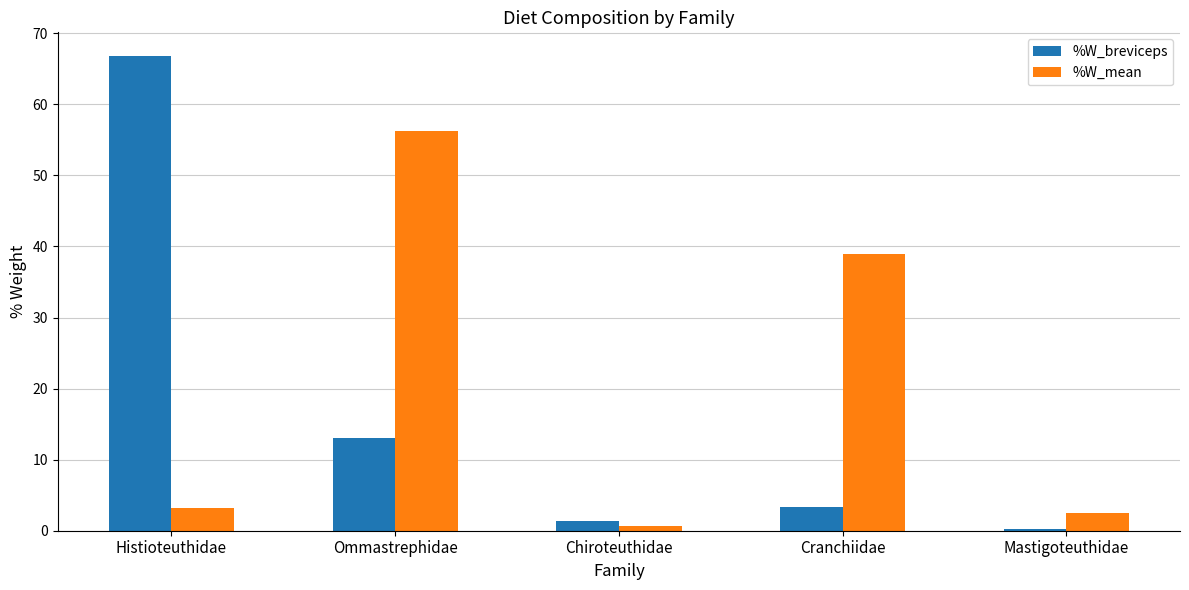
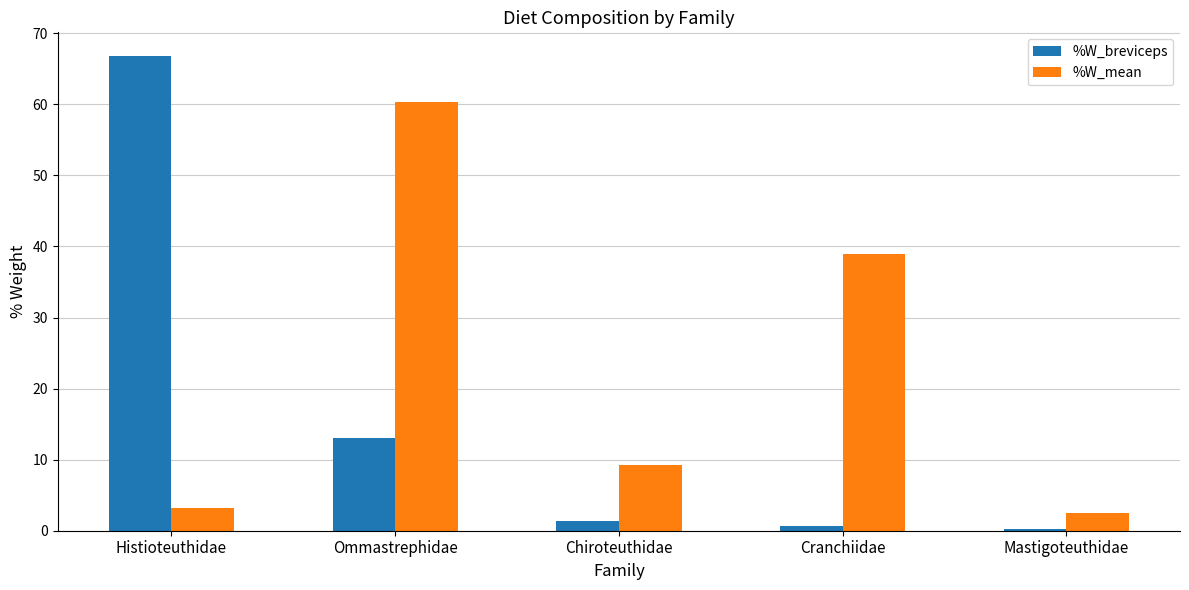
  {
    "%W_breviceps": {
      "Histioteuthidae": 67,
      "Ommastrephidae": 13,
      "Chiroteuthidae": 1,
-     "Cranchiidae": 3
+     "Cranchiidae": 1
    },
    "%W_mean": {
      "Histioteuthidae": 3,
-     "Ommastrephidae": 56,
-     "Chiroteuthidae": 1,
+     "Ommastrephidae": 60,
+     "Chiroteuthidae": 9,
      "Cranchiidae": 39,
      "Mastigoteuthidae": 3
    }
  }
